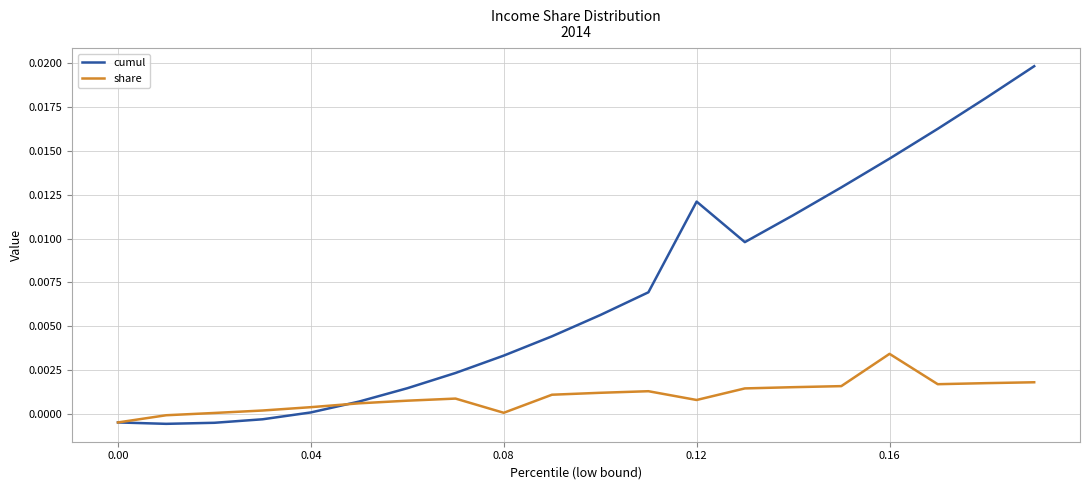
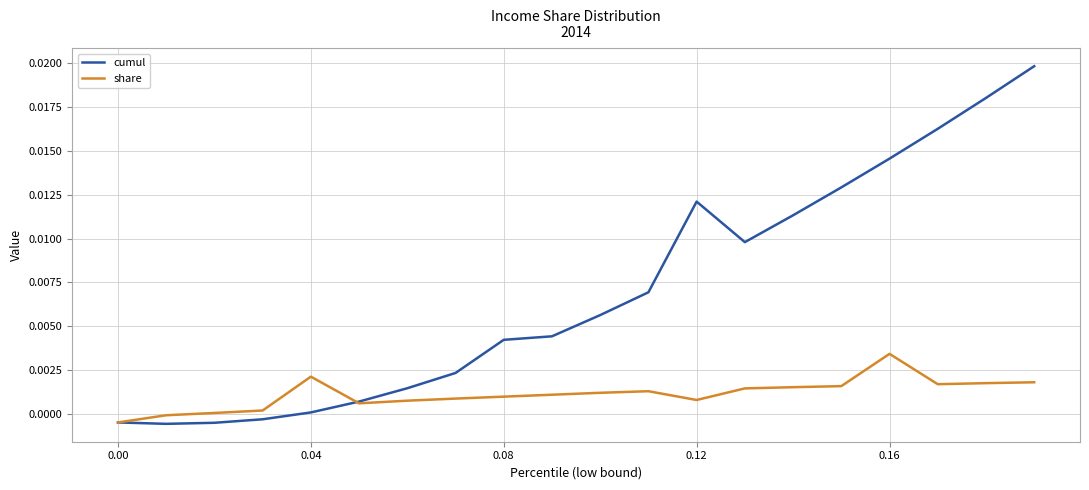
  {
    "cumul": {
      "0.04": 0.0001,
-     "0.08": 0.0033,
+     "0.08": 0.0042,
      "0.12": 0.0121,
      "0.16": 0.0146
    },
    "share": {
-     "0.04": 0.0004,
-     "0.08": 0.0001,
+     "0.04": 0.0021,
+     "0.08": 0.0010,
      "0.12": 0.0008,
      "0.16": 0.0034
    }
  }
